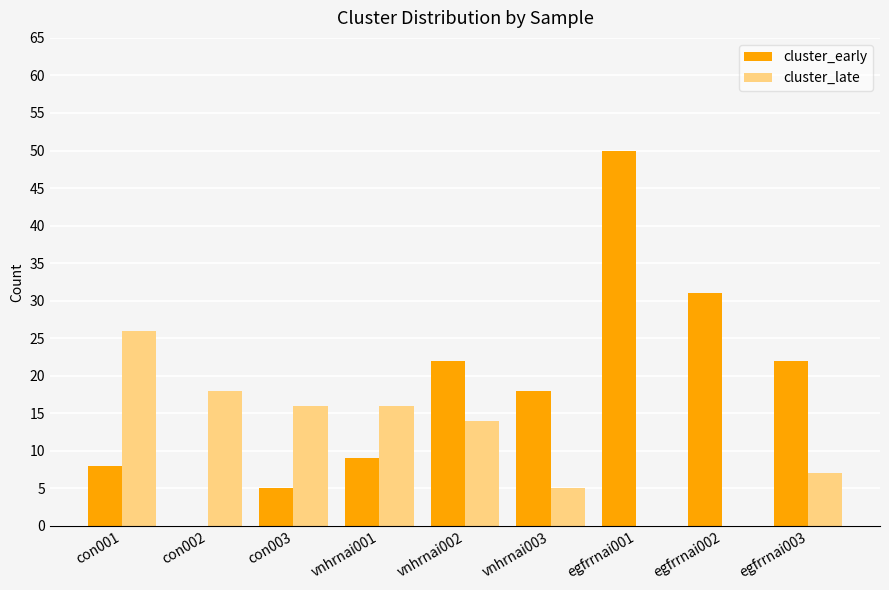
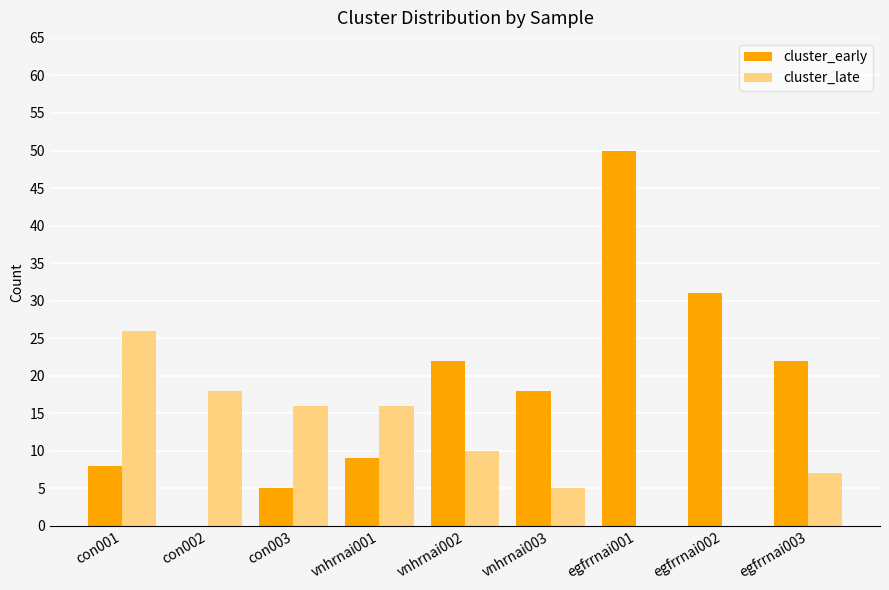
  {
    "cluster_early": {
      "con001": 8,
      "con002": 0,
      "con003": 5,
      "vnhrnai001": 9,
      "vnhrnai002": 22,
      "vnhrnai003": 18,
      "egfrrnai001": 50,
      "egfrrnai002": 31,
      "egfrrnai003": 22
    },
    "cluster_late": {
      "con001": 26,
      "con002": 18,
      "con003": 16,
      "vnhrnai001": 16,
-     "vnhrnai002": 14,
+     "vnhrnai002": 10,
      "vnhrnai003": 5,
      "egfrrnai001": 0,
      "egfrrnai002": 0,
      "egfrrnai003": 7
    }
  }
